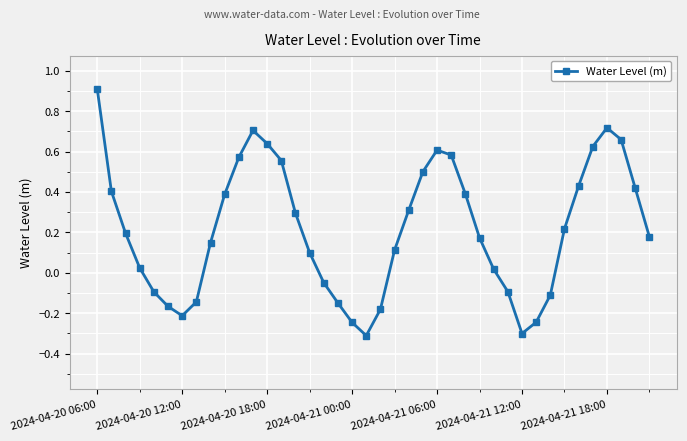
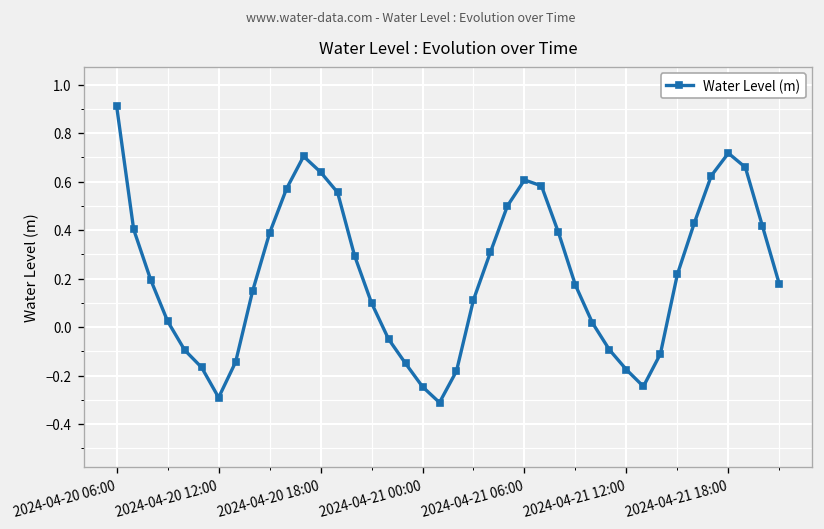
  {
    "Water Level (m)": {
      "2024-04-20 06:00": 0.91,
-     "2024-04-20 12:00": -0.21,
+     "2024-04-20 12:00": -0.29,
      "2024-04-20 18:00": 0.64,
      "2024-04-21 00:00": -0.25,
      "2024-04-21 06:00": 0.61,
-     "2024-04-21 12:00": -0.30,
+     "2024-04-21 12:00": -0.18,
      "2024-04-21 18:00": 0.72
    }
  }
